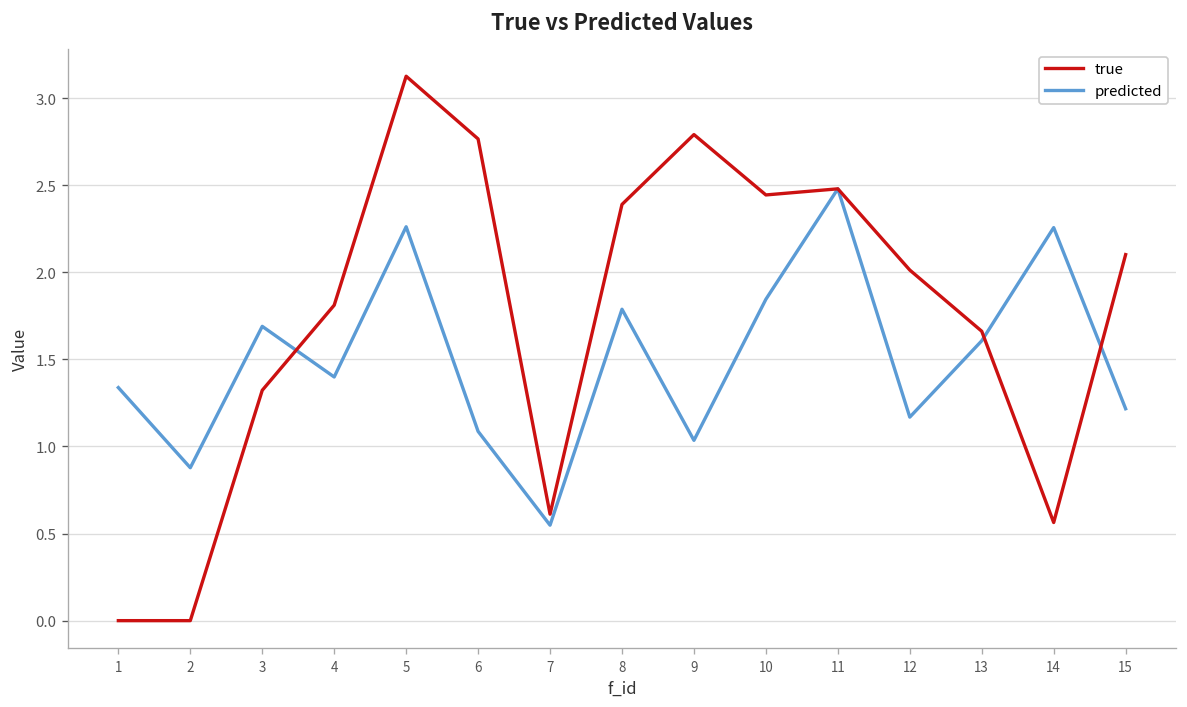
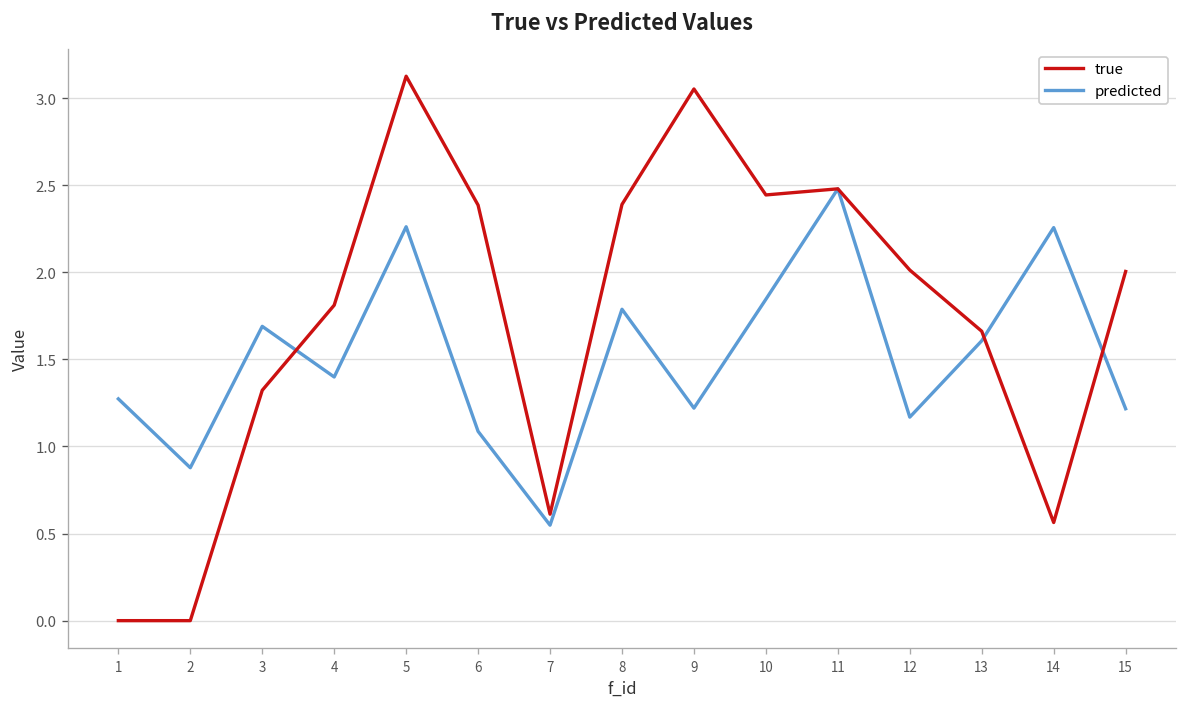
  {
    "true": {
      "1": 0.00,
      "2": 0.00,
      "3": 1.32,
      "4": 1.81,
      "5": 3.13,
-     "6": 2.77,
+     "6": 2.38,
      "7": 0.61,
      "8": 2.39,
-     "9": 2.79,
+     "9": 3.05,
      "10": 2.44,
      "12": 2.01,
      "13": 1.66,
      "14": 0.56,
-     "15": 2.10
+     "15": 2.00
    },
    "predicted": {
-     "1": 1.34,
+     "1": 1.27,
      "2": 0.88,
      "3": 1.69,
      "4": 1.40,
      "5": 2.26,
      "6": 1.09,
      "7": 0.55,
      "8": 1.79,
-     "9": 1.03,
+     "9": 1.22,
      "10": 1.84,
      "12": 1.17,
      "13": 1.61,
      "14": 2.26,
      "15": 1.22
    }
  }
